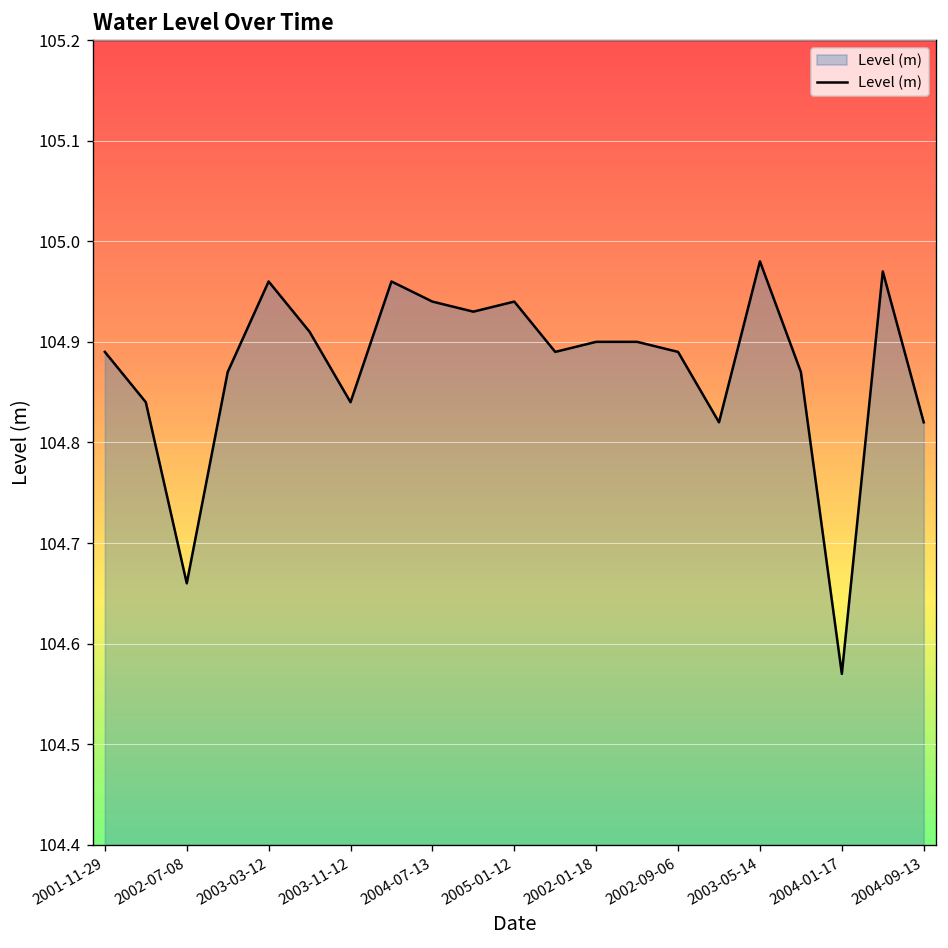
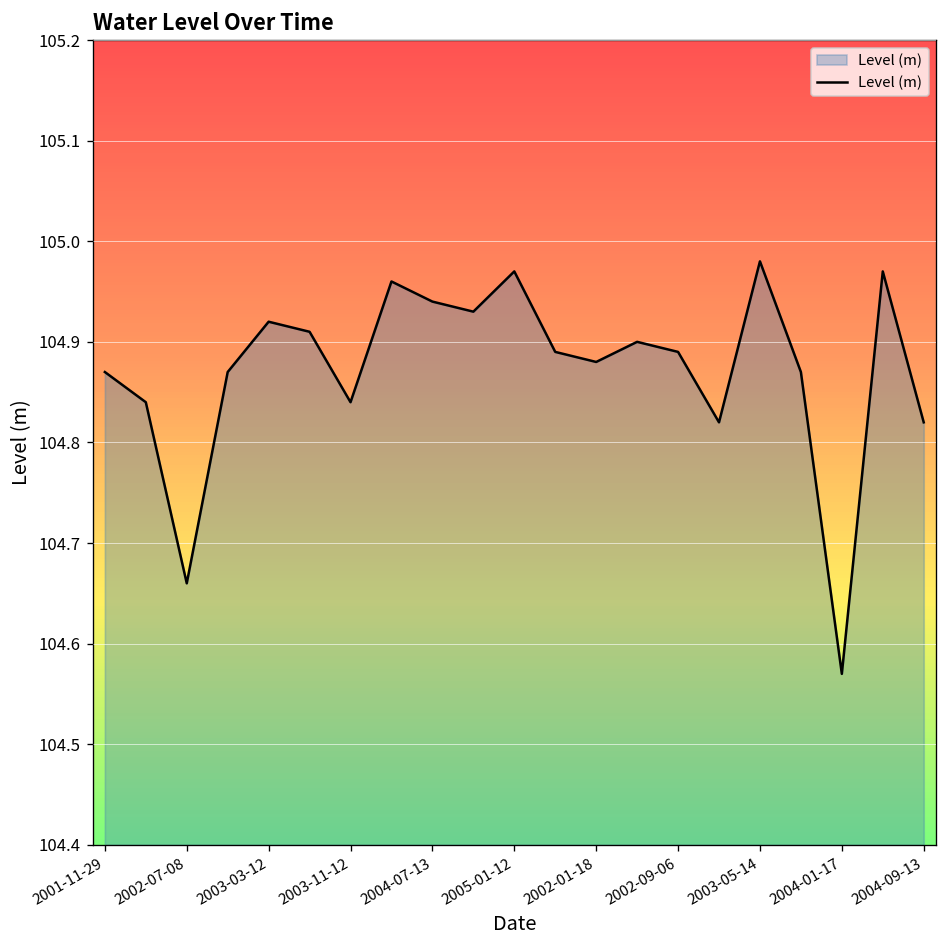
  {
-   "2001-11-29": 104.89,
+   "2001-11-29": 104.87,
    "2002-07-08": 104.66,
-   "2003-03-12": 104.96,
+   "2003-03-12": 104.92,
    "2003-11-12": 104.84,
    "2004-07-13": 104.94,
-   "2005-01-12": 104.94,
-   "2002-01-18": 104.90,
+   "2005-01-12": 104.97,
+   "2002-01-18": 104.88,
    "2002-09-06": 104.89,
    "2003-05-14": 104.98,
    "2004-01-17": 104.57,
    "2004-09-13": 104.82
  }
